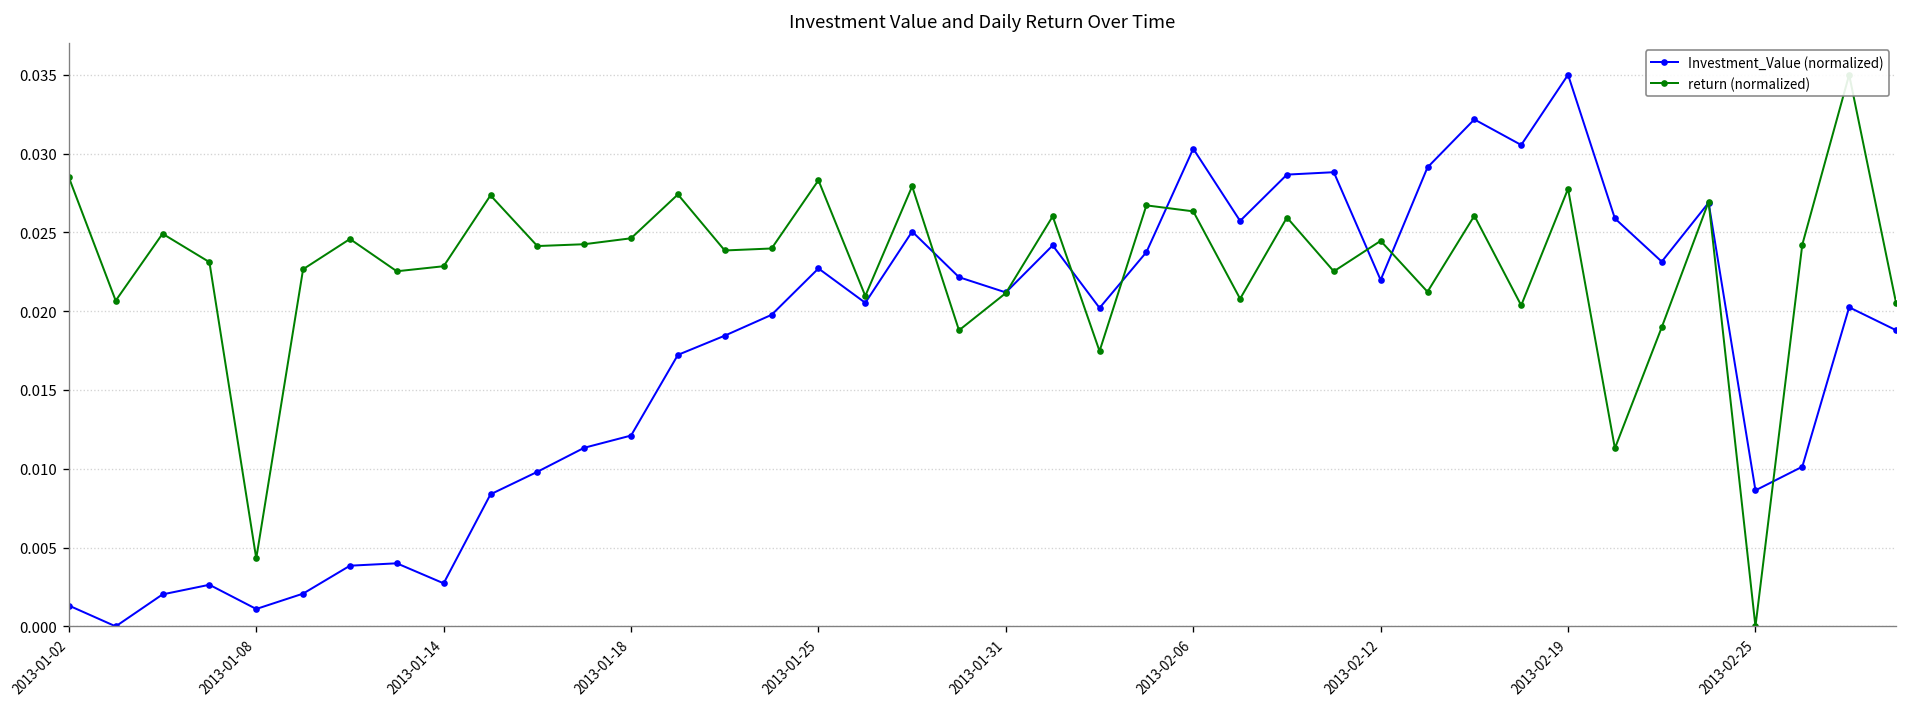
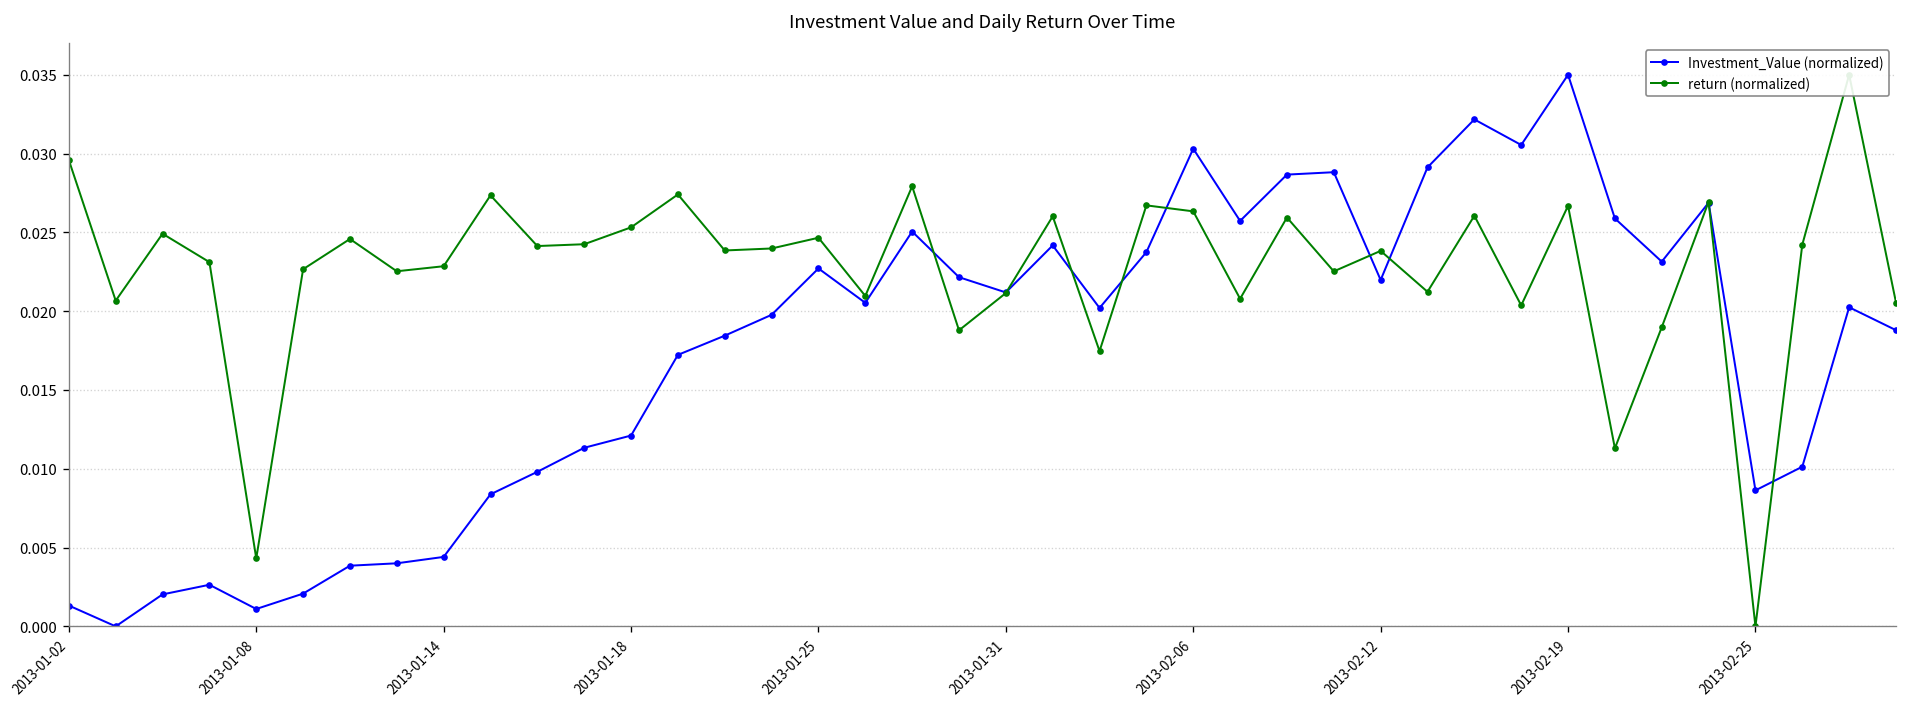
  {
    "Investment_Value (normalized)": {
      "2013-01-02": 0.0013,
      "2013-01-08": 0.0011,
-     "2013-01-14": 0.0027,
+     "2013-01-14": 0.0044,
      "2013-01-18": 0.0121,
      "2013-01-25": 0.0227,
      "2013-02-06": 0.0303,
      "2013-02-12": 0.0220,
      "2013-02-19": 0.0350,
      "2013-02-25": 0.0086
    },
    "return (normalized)": {
-     "2013-01-02": 0.0285,
+     "2013-01-02": 0.0296,
      "2013-01-08": 0.0043,
      "2013-01-14": 0.0229,
-     "2013-01-18": 0.0246,
-     "2013-01-25": 0.0283,
+     "2013-01-18": 0.0253,
+     "2013-01-25": 0.0247,
      "2013-02-06": 0.0263,
-     "2013-02-12": 0.0245,
-     "2013-02-19": 0.0278,
+     "2013-02-12": 0.0238,
+     "2013-02-19": 0.0267,
      "2013-02-25": 0.0000
    }
  }
